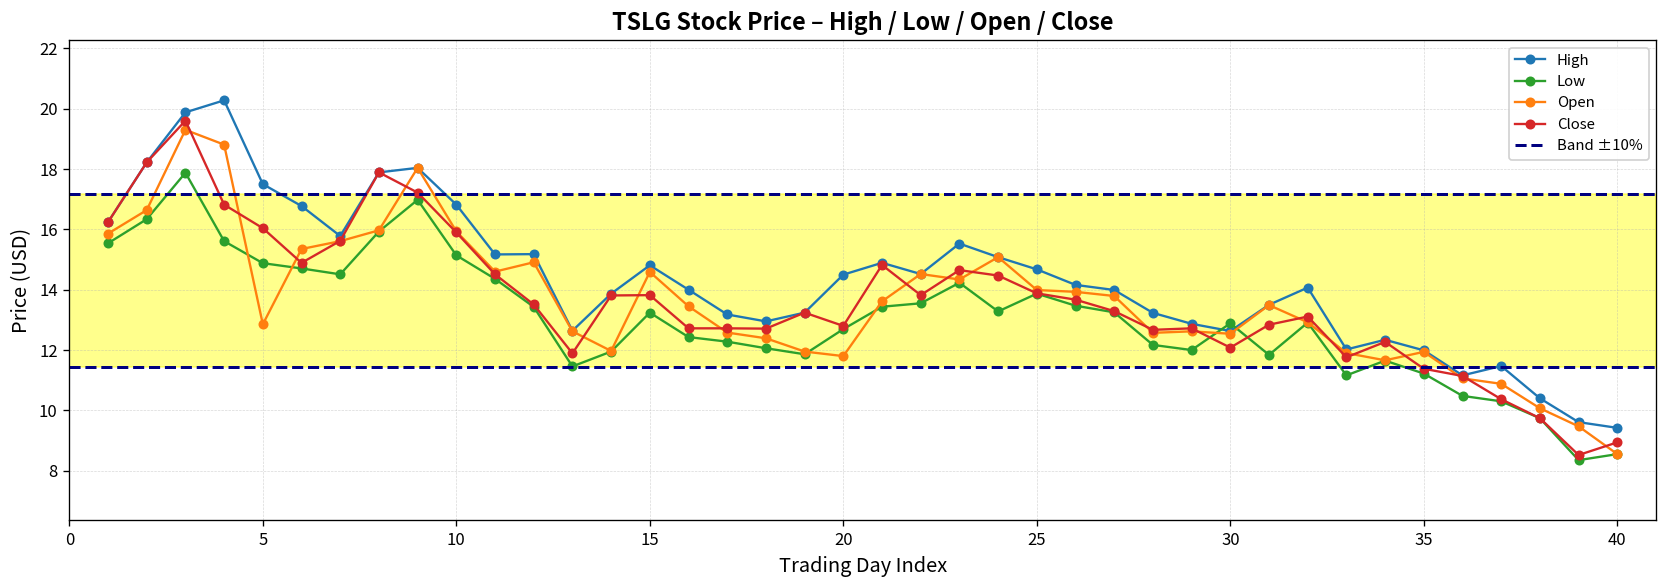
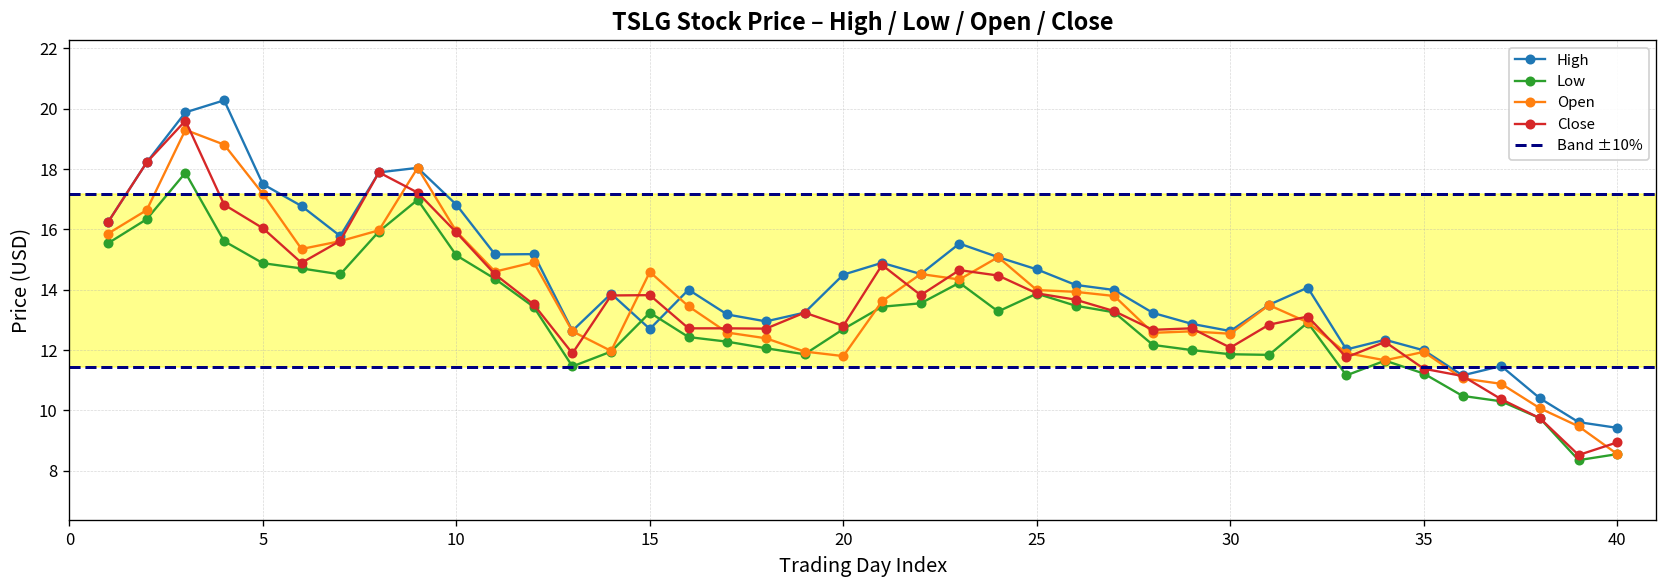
  {
    "High": {
      "5": 17.5,
      "10": 16.8,
-     "15": 14.8,
+     "15": 12.7,
      "20": 14.5,
      "25": 14.7,
      "40": 9.4
    },
    "Low": {
      "5": 14.9,
      "10": 15.1,
      "15": 13.2,
      "20": 12.7,
-     "30": 12.9,
+     "30": 11.9,
      "35": 11.2
    },
    "Open": {
-     "5": 12.9,
+     "5": 17.2,
      "15": 14.6,
      "20": 11.8,
      "25": 14.0
    },
    "Close": {
      "5": 16.0,
      "15": 13.8,
      "20": 12.8,
      "30": 12.1,
      "35": 11.4,
      "40": 8.9
    }
  }
